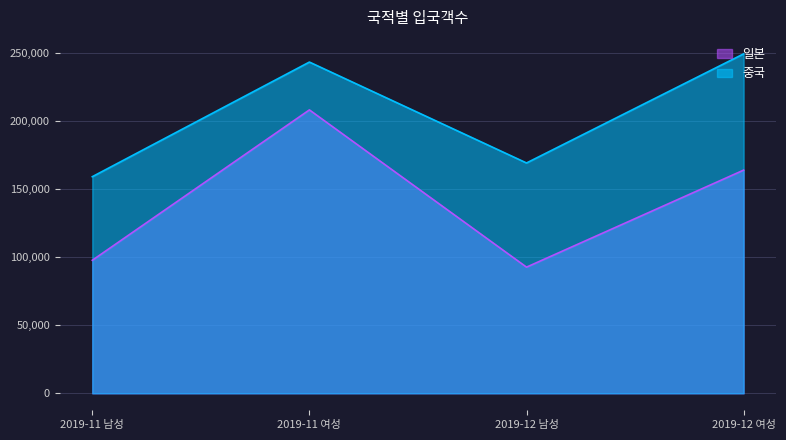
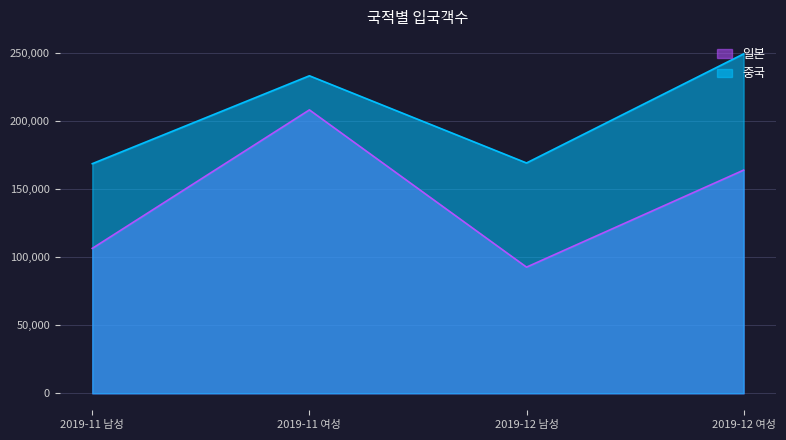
  {
    "일본": {
-     "2019-11 남성": "98,000",
+     "2019-11 남성": "106,000",
      "2019-11 여성": "208,000",
      "2019-12 남성": "93,000",
      "2019-12 여성": "164,000"
    },
    "중국": {
-     "2019-11 남성": "159,000",
-     "2019-11 여성": "243,000",
+     "2019-11 남성": "168,000",
+     "2019-11 여성": "233,000",
      "2019-12 남성": "169,000",
      "2019-12 여성": "249,000"
    }
  }
